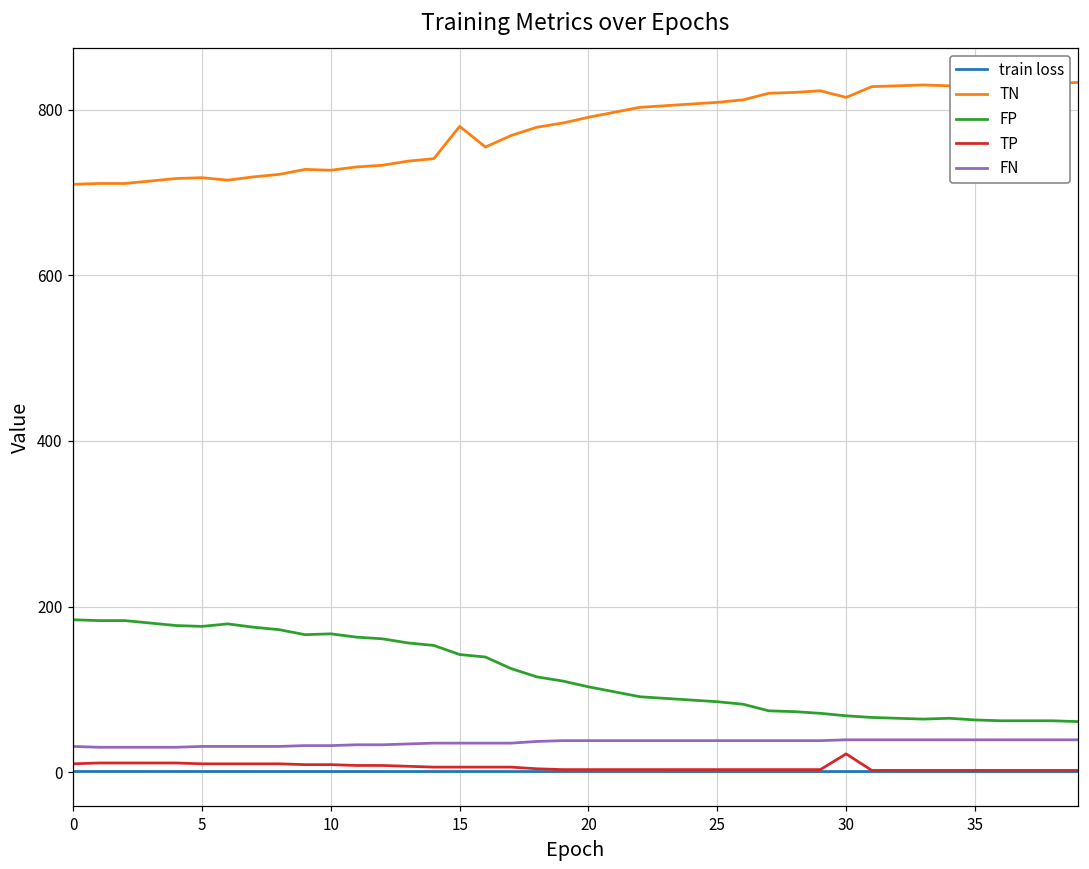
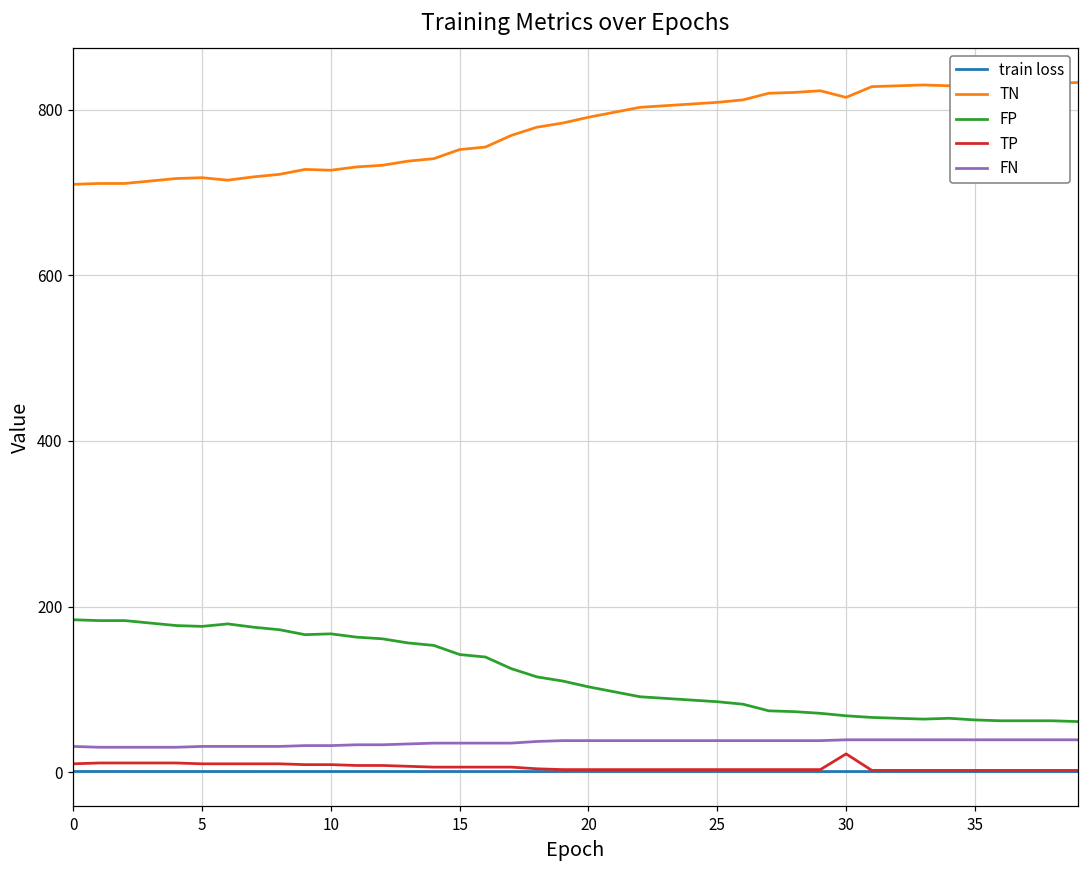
  {
    "train loss": {
      "0": 0,
      "5": 0,
      "10": 0,
      "15": 0,
      "30": 0
    },
    "TN": {
      "0": 710,
      "5": 720,
      "10": 730,
-     "15": 780,
+     "15": 750,
      "20": 790,
      "25": 810,
      "30": 820
    },
    "FP": {
      "0": 180,
      "5": 180,
      "10": 170,
      "15": 140,
      "20": 100,
      "25": 90,
      "30": 70,
      "35": 60
    },
    "TP": {
      "0": 10,
      "5": 10,
      "10": 10,
      "15": 10,
      "30": 20
    },
    "FN": {
      "0": 30,
      "5": 30,
      "10": 30,
      "15": 40,
      "20": 40,
      "25": 40,
      "30": 40,
      "35": 40
    }
  }
